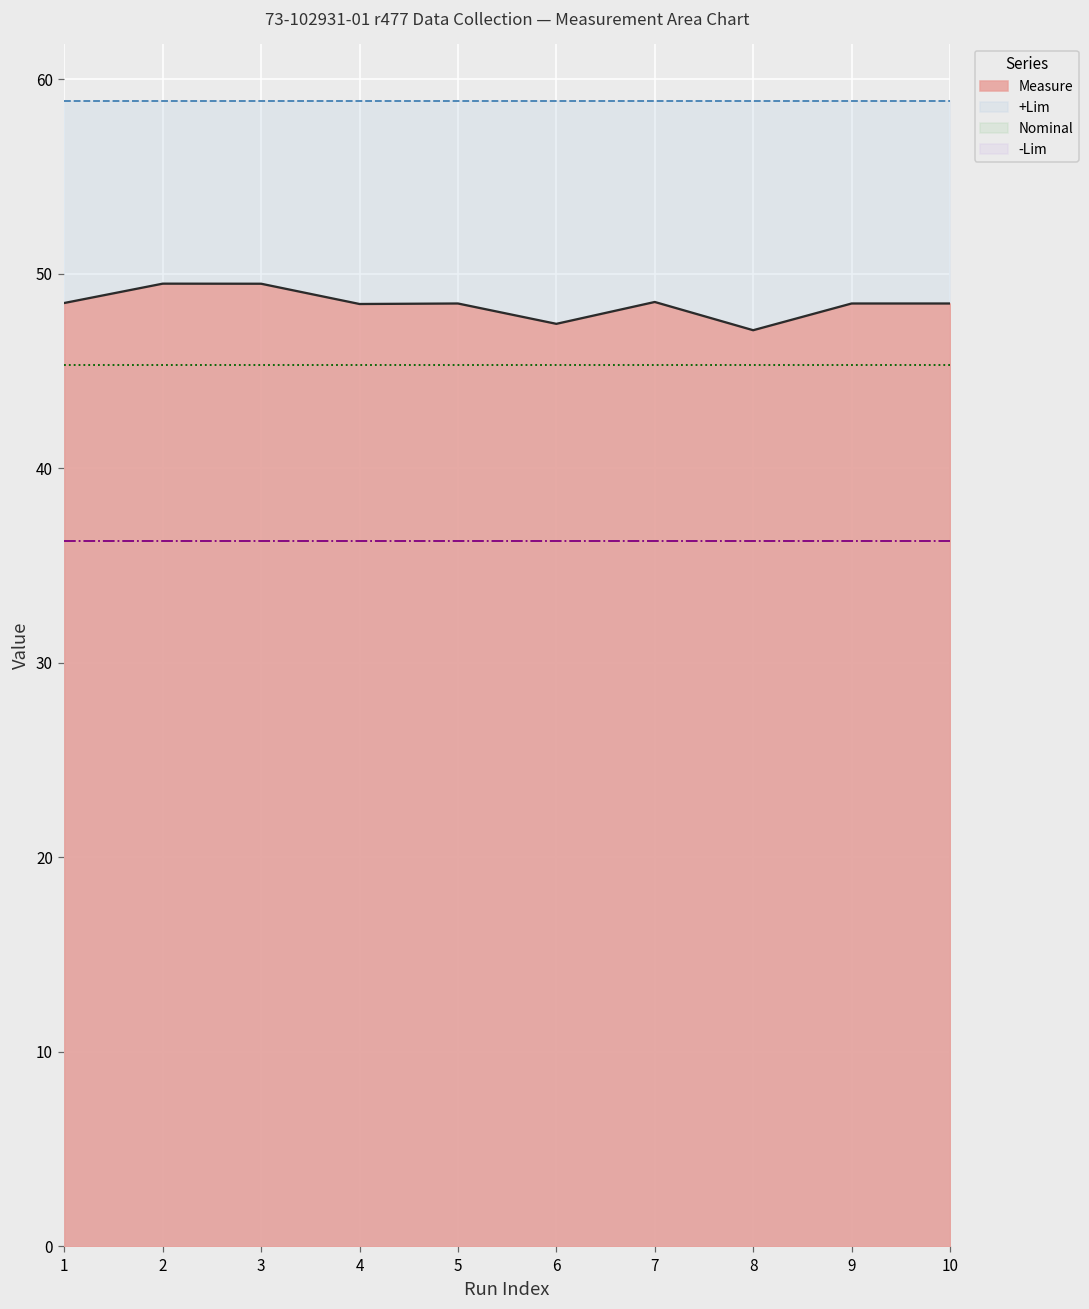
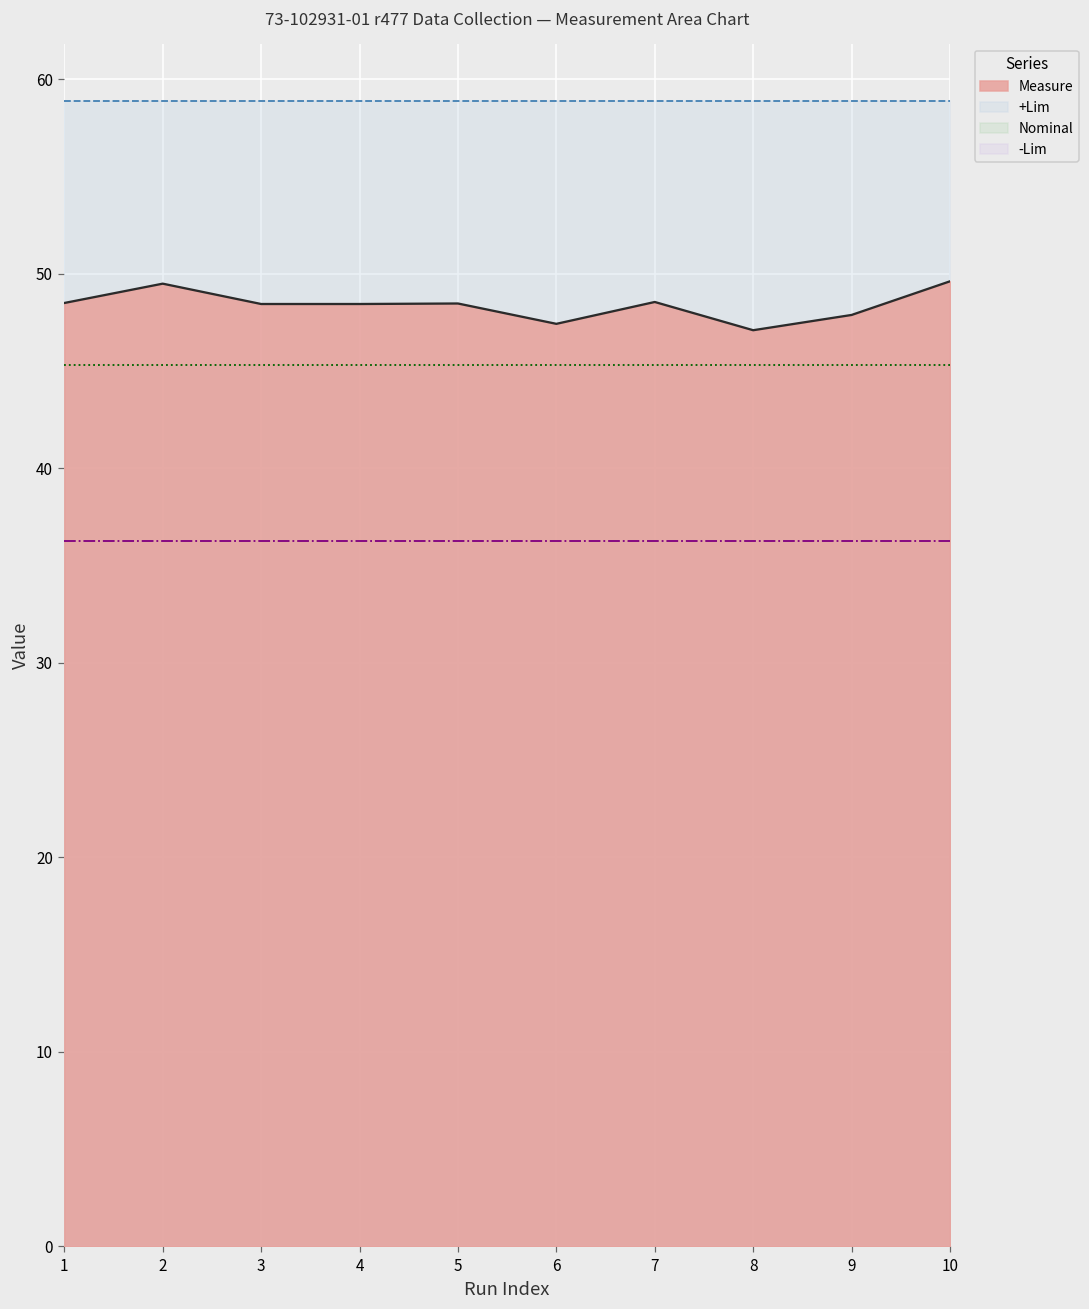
  {
    "Measure": {
      "1": 48.5,
      "2": 49.5,
-     "3": 49.5,
+     "3": 48.4,
      "4": 48.4,
      "5": 48.5,
      "6": 47.4,
      "7": 48.6,
      "8": 47.1,
-     "9": 48.5,
-     "10": 48.5
+     "9": 47.9,
+     "10": 49.6
    }
  }
